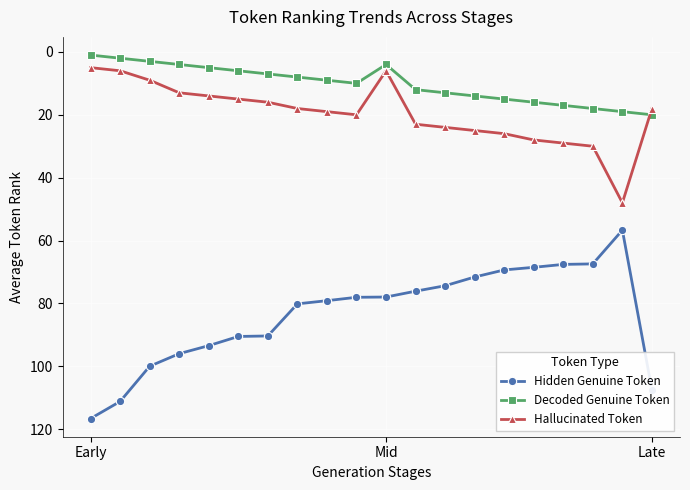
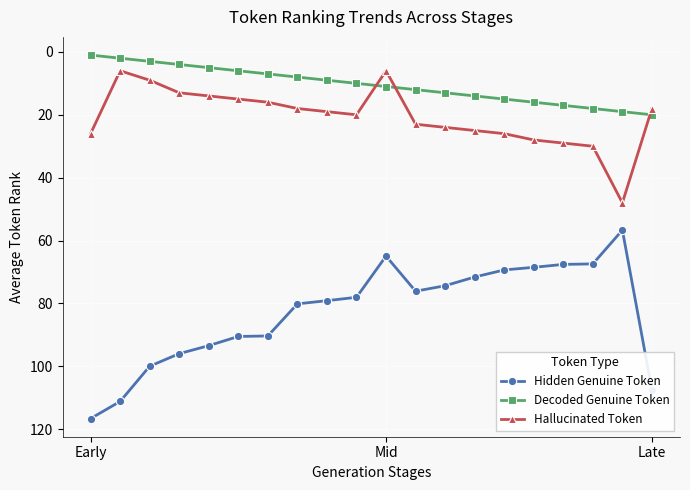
  {
    "Hidden Genuine Token": {
      "Early": 117,
-     "Mid": 78
+     "Mid": 65
    },
    "Decoded Genuine Token": {
      "Early": 1,
-     "Mid": 4,
+     "Mid": 11,
      "Late": 20
    },
    "Hallucinated Token": {
-     "Early": 5,
+     "Early": 26,
      "Mid": 6,
      "Late": 18
    }
  }
